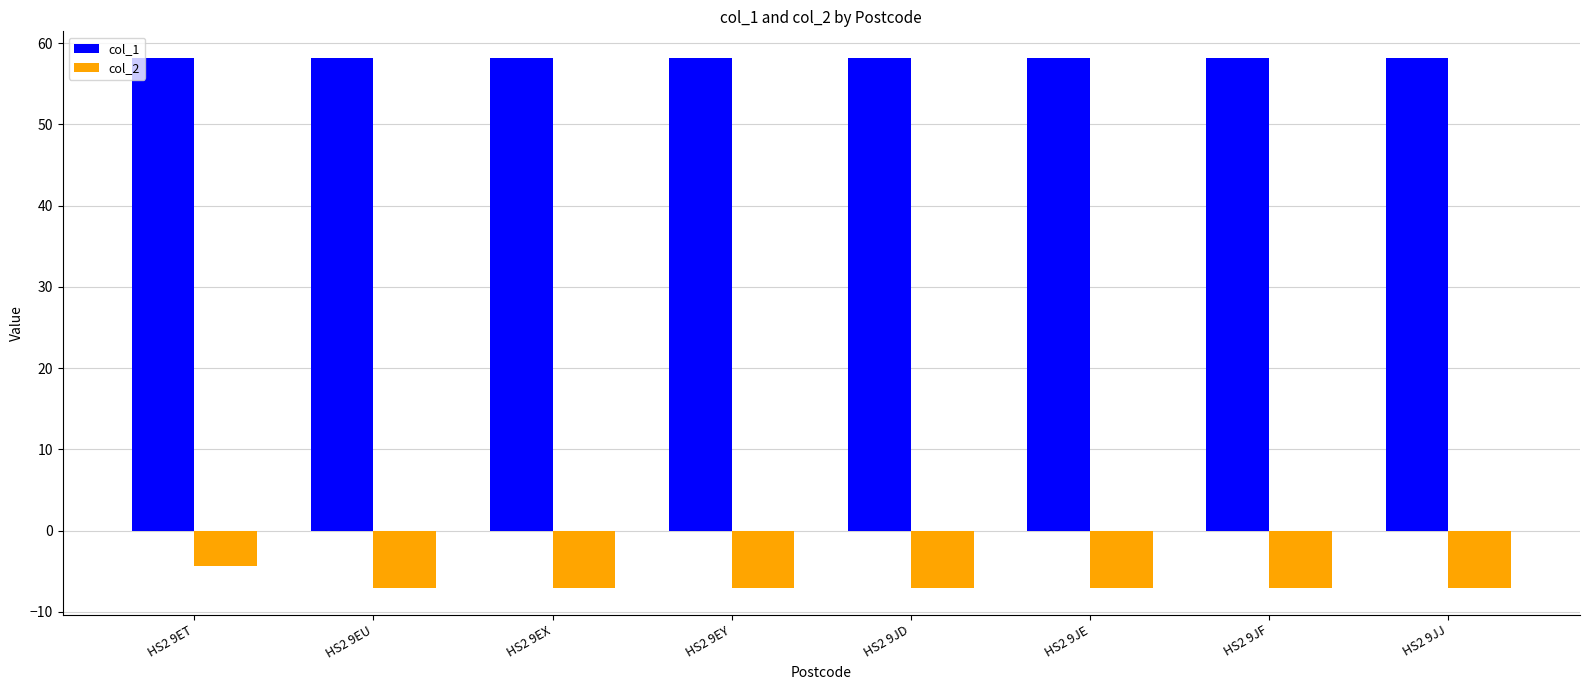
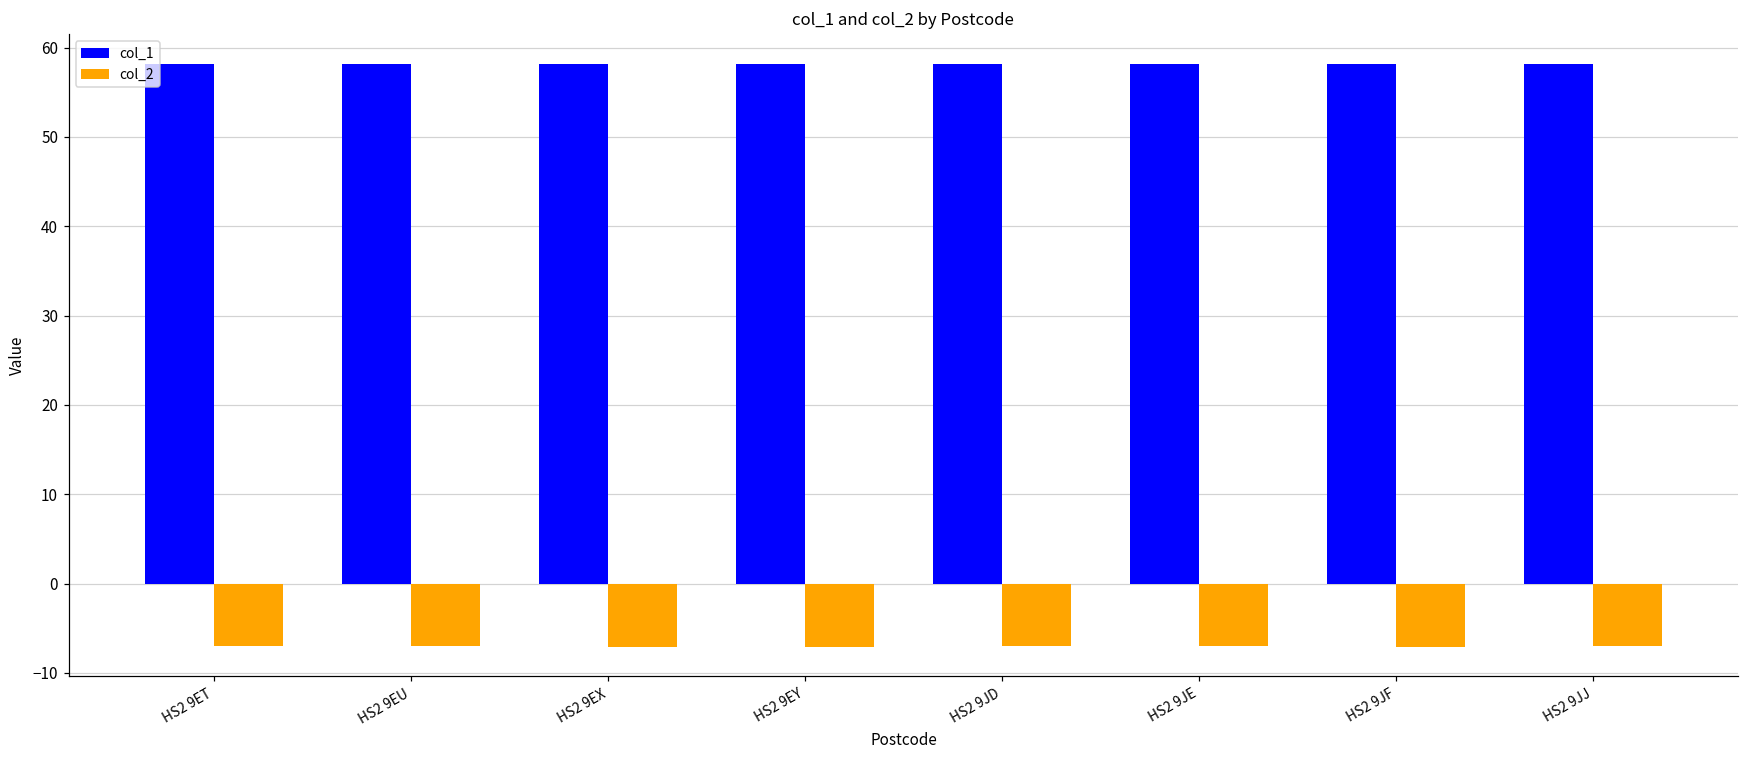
  {
    "col_1": {
      "HS2 9ET": 58,
      "HS2 9EU": 58,
      "HS2 9EX": 58,
      "HS2 9EY": 58,
      "HS2 9JD": 58,
      "HS2 9JE": 58,
      "HS2 9JF": 58,
      "HS2 9JJ": 58
    },
    "col_2": {
-     "HS2 9ET": -4,
+     "HS2 9ET": -7,
      "HS2 9EU": -7,
      "HS2 9EX": -7,
      "HS2 9EY": -7,
      "HS2 9JD": -7,
      "HS2 9JE": -7,
      "HS2 9JF": -7,
      "HS2 9JJ": -7
    }
  }
